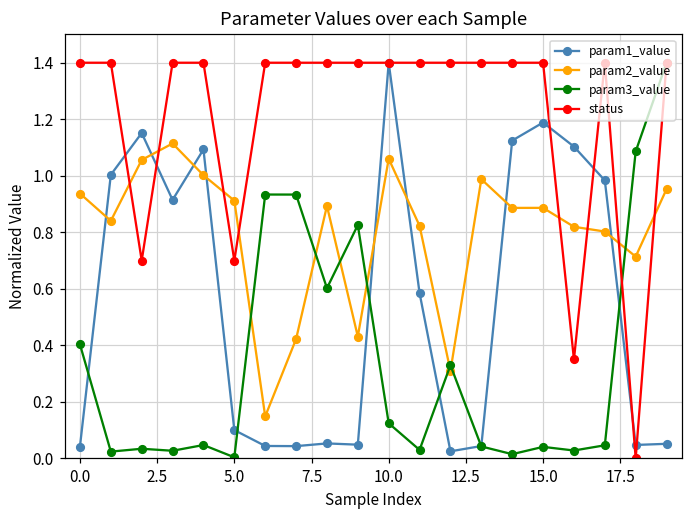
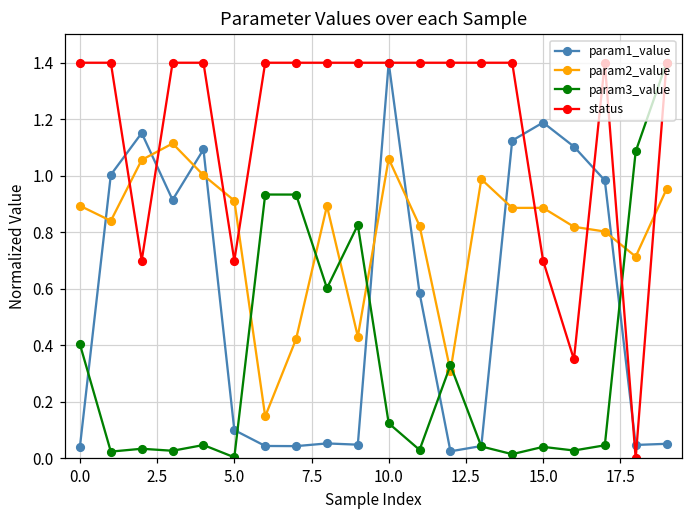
  {
    "param1_value": {
      "0.0": 0.04,
      "5.0": 0.10,
      "15.0": 1.19
    },
    "param2_value": {
-     "0.0": 0.94,
+     "0.0": 0.89,
      "5.0": 0.91,
      "10.0": 1.06,
      "15.0": 0.89
    },
    "param3_value": {
      "0.0": 0.40,
      "5.0": 0.00,
      "10.0": 0.12,
      "15.0": 0.04
    },
    "status": {
      "0.0": 1.40,
      "5.0": 0.70,
-     "15.0": 1.40
+     "15.0": 0.70
    }
  }
